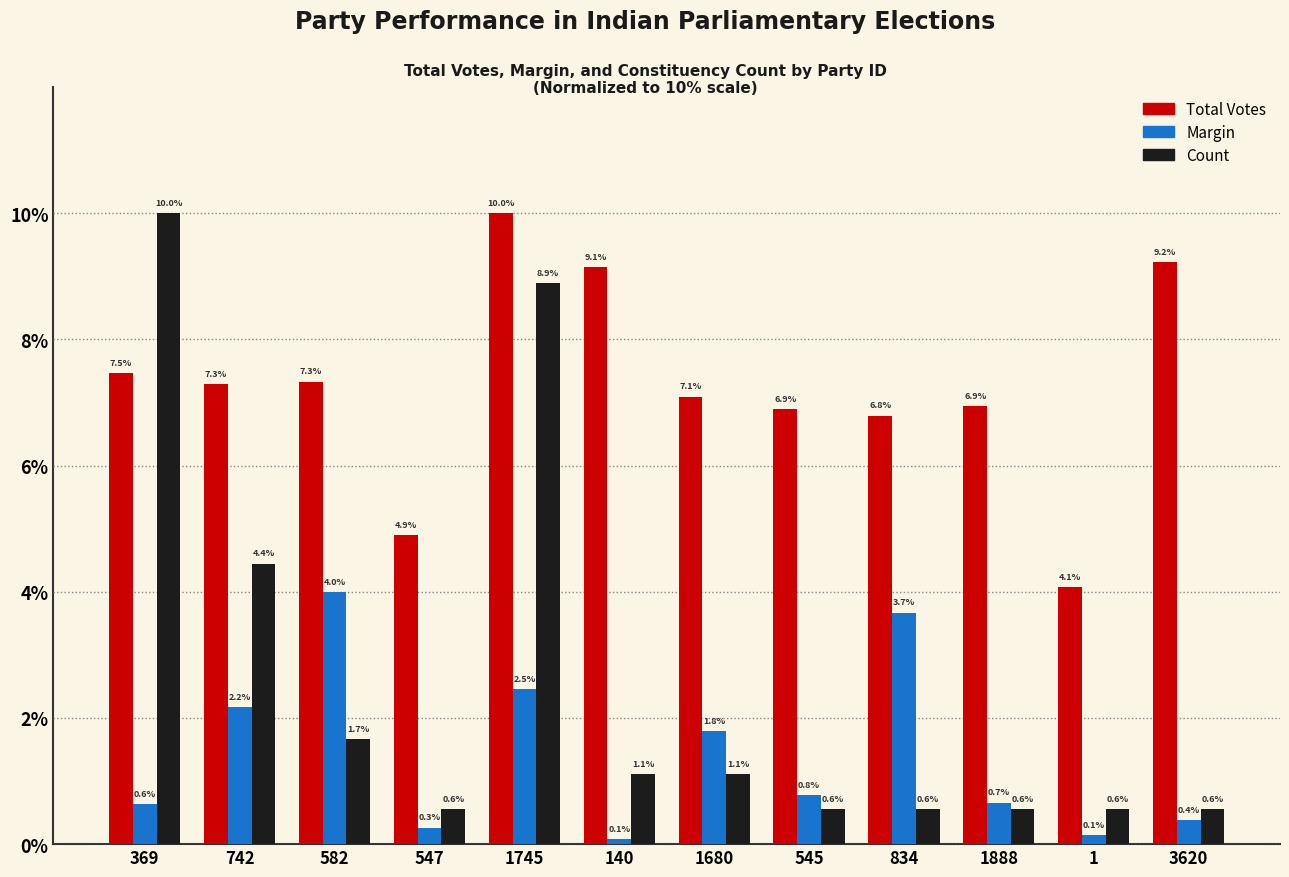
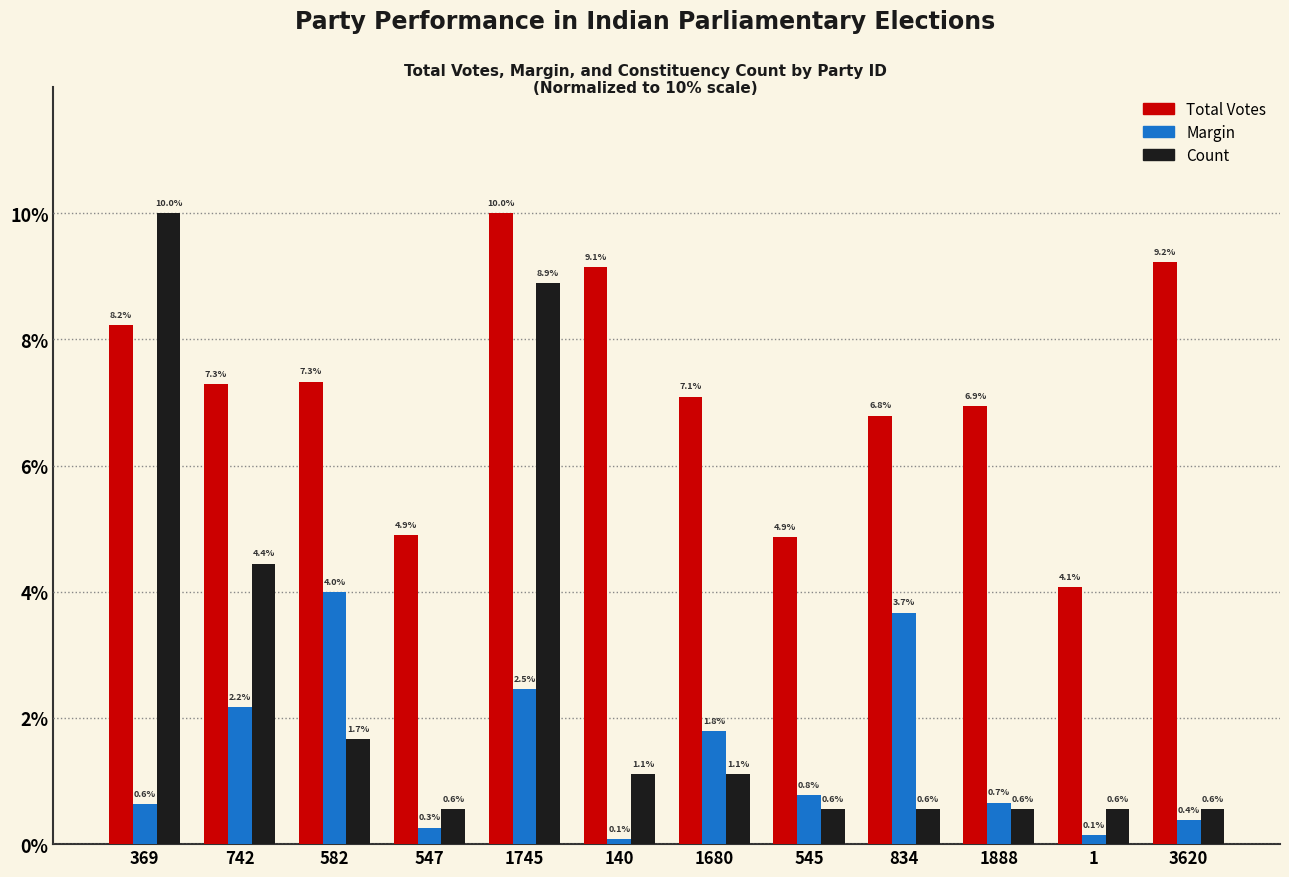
  {
    "Total Votes": {
-     "369": "7.5%",
+     "369": "8.2%",
      "742": "7.3%",
      "582": "7.3%",
      "547": "4.9%",
      "1745": "10.0%",
      "140": "9.1%",
      "1680": "7.1%",
-     "545": "6.9%",
+     "545": "4.9%",
      "834": "6.8%",
      "1888": "6.9%",
      "1": "4.1%",
      "3620": "9.2%"
    },
    "Margin": {
      "369": "0.6%",
      "742": "2.2%",
      "582": "4.0%",
      "547": "0.3%",
      "1745": "2.5%",
      "140": "0.1%",
      "1680": "1.8%",
      "545": "0.8%",
      "834": "3.7%",
      "1888": "0.7%",
      "1": "0.1%",
      "3620": "0.4%"
    },
    "Count": {
      "369": "10.0%",
      "742": "4.4%",
      "582": "1.7%",
      "547": "0.6%",
      "1745": "8.9%",
      "140": "1.1%",
      "1680": "1.1%",
      "545": "0.6%",
      "834": "0.6%",
      "1888": "0.6%",
      "1": "0.6%",
      "3620": "0.6%"
    }
  }
